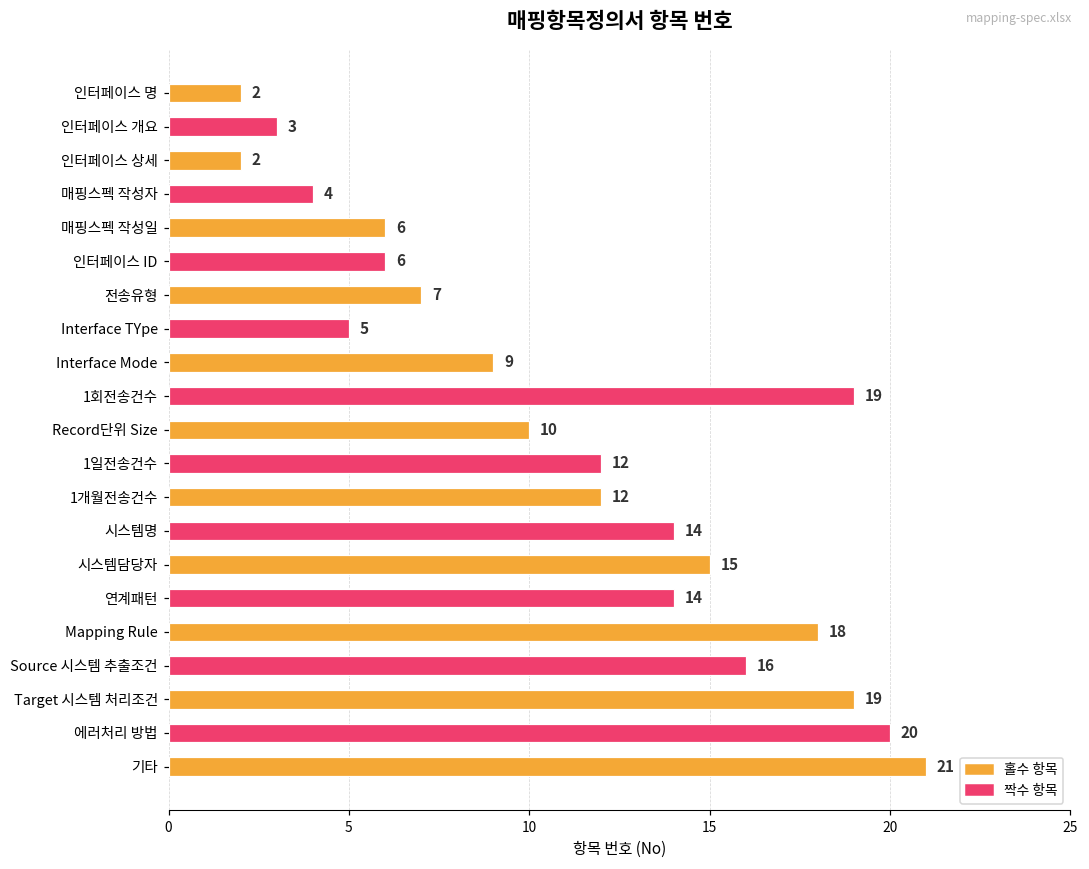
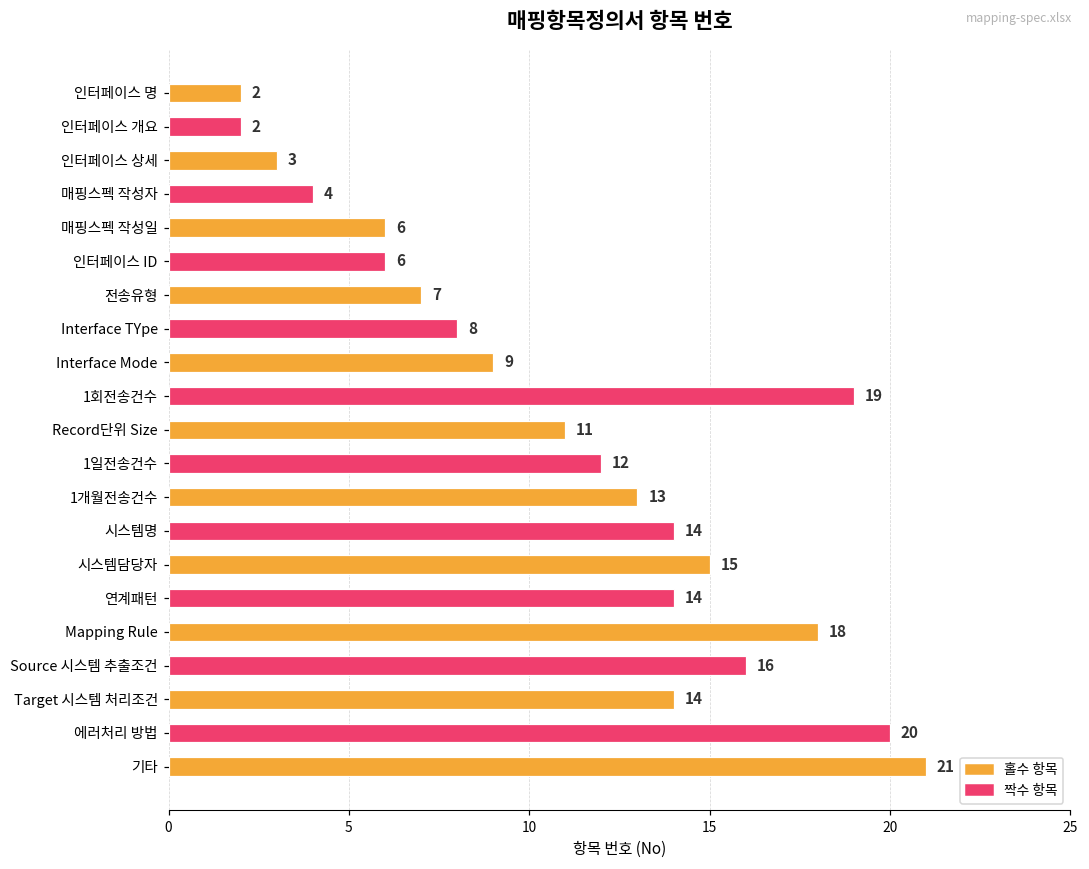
  {
    "인터페이스 명": 2,
-   "인터페이스 개요": 3,
-   "인터페이스 상세": 2,
+   "인터페이스 개요": 2,
+   "인터페이스 상세": 3,
    "매핑스펙 작성자": 4,
    "매핑스펙 작성일": 6,
    "인터페이스 ID": 6,
    "전송유형": 7,
-   "Interface TYpe": 5,
+   "Interface TYpe": 8,
    "Interface Mode": 9,
    "1회전송건수": 19,
-   "Record단위 Size": 10,
+   "Record단위 Size": 11,
    "1일전송건수": 12,
-   "1개월전송건수": 12,
+   "1개월전송건수": 13,
    "시스템명": 14,
    "시스템담당자": 15,
    "연계패턴": 14,
    "Mapping Rule": 18,
    "Source 시스템 추출조건": 16,
-   "Target 시스템 처리조건": 19,
+   "Target 시스템 처리조건": 14,
    "에러처리 방법": 20,
    "기타": 21
  }
